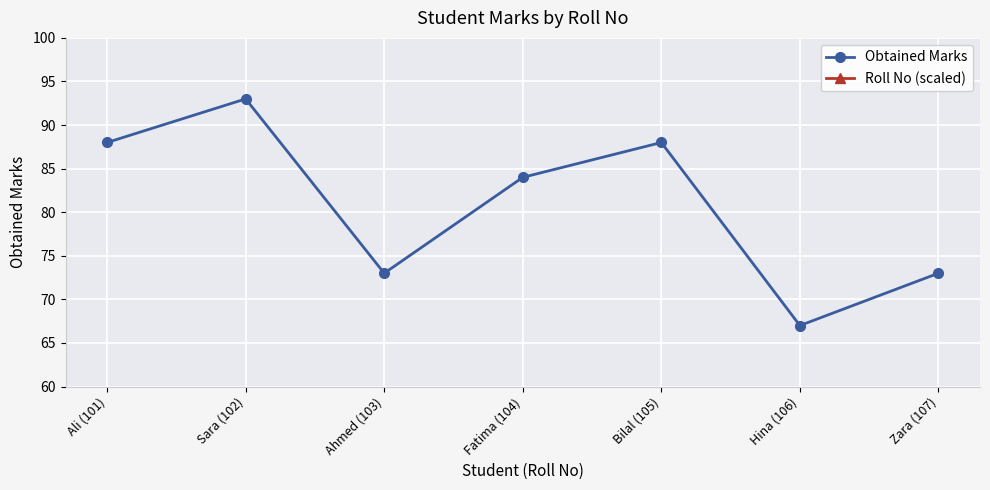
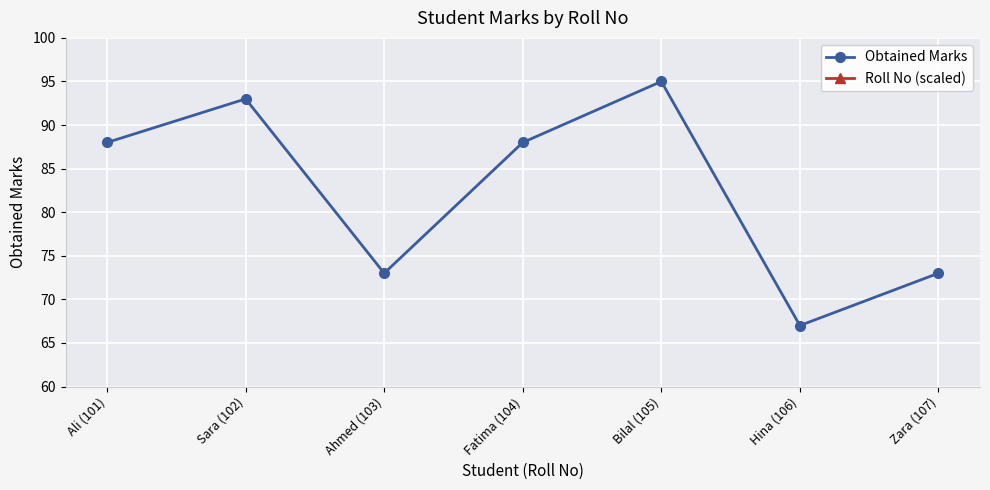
  {
    "Obtained Marks": {
      "Ali (101)": 88,
      "Sara (102)": 93,
      "Ahmed (103)": 73,
-     "Fatima (104)": 84,
-     "Bilal (105)": 88,
+     "Fatima (104)": 88,
+     "Bilal (105)": 95,
      "Hina (106)": 67,
      "Zara (107)": 73
    }
  }
